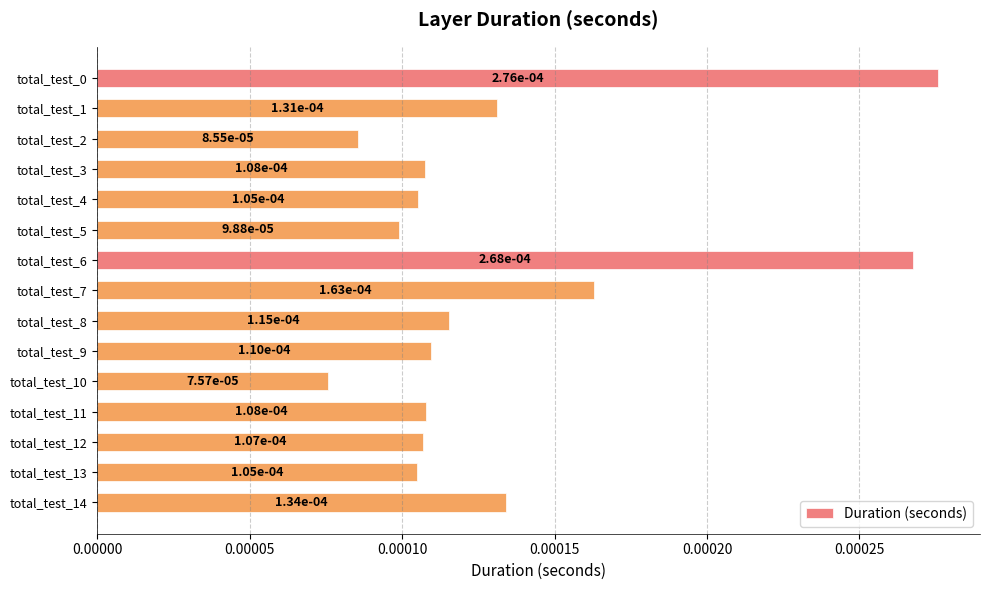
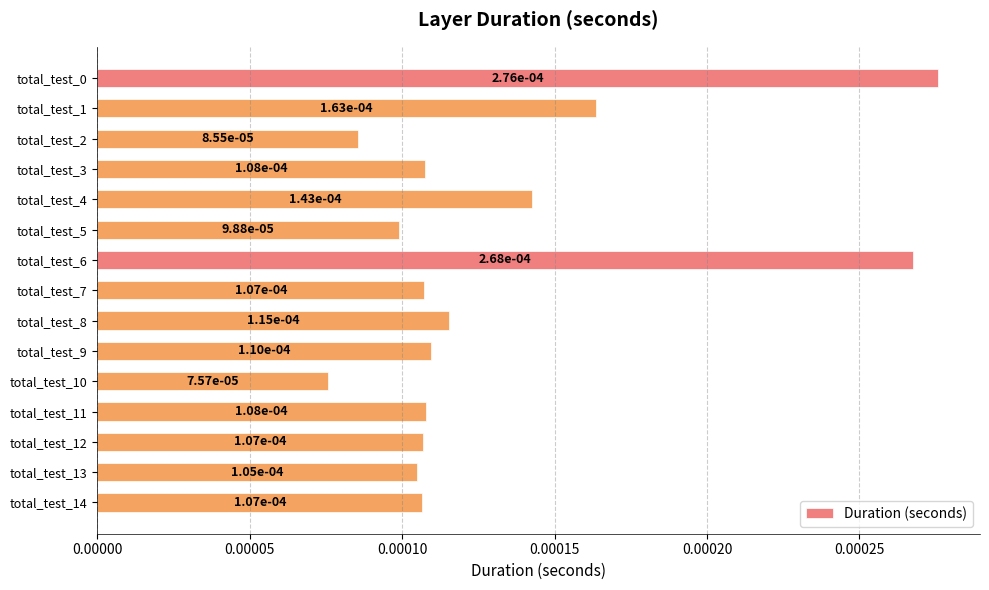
  {
    "total_test_0": "2.76e-04",
-   "total_test_1": "1.31e-04",
+   "total_test_1": "1.63e-04",
    "total_test_2": "8.55e-05",
    "total_test_3": "1.08e-04",
-   "total_test_4": "1.05e-04",
+   "total_test_4": "1.43e-04",
    "total_test_5": "9.88e-05",
    "total_test_6": "2.68e-04",
-   "total_test_7": "1.63e-04",
+   "total_test_7": "1.07e-04",
    "total_test_8": "1.15e-04",
    "total_test_9": "1.10e-04",
    "total_test_10": "7.57e-05",
    "total_test_11": "1.08e-04",
    "total_test_12": "1.07e-04",
    "total_test_13": "1.05e-04",
-   "total_test_14": "1.34e-04"
+   "total_test_14": "1.07e-04"
  }
